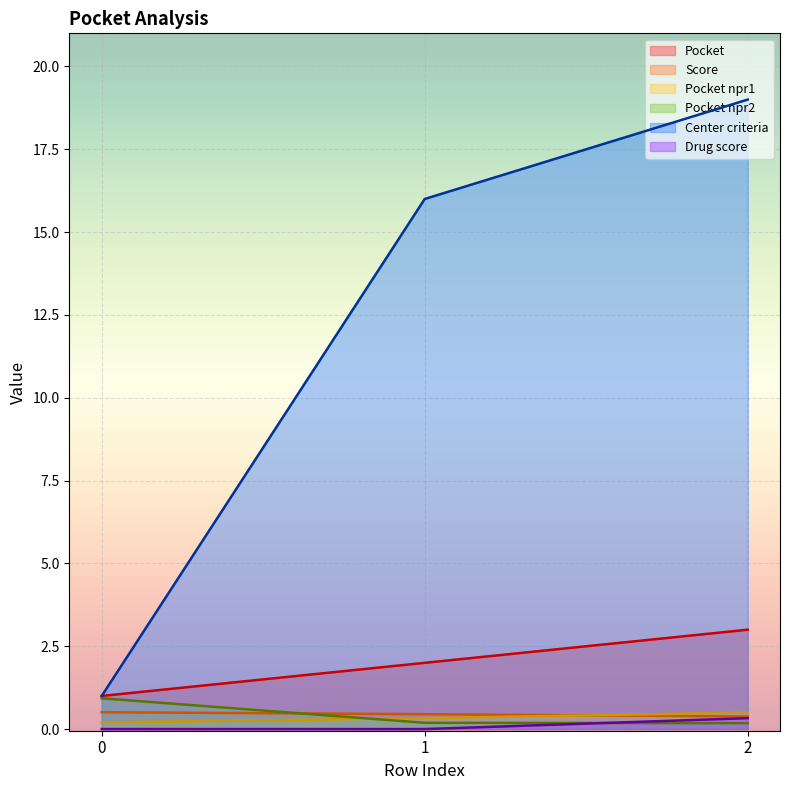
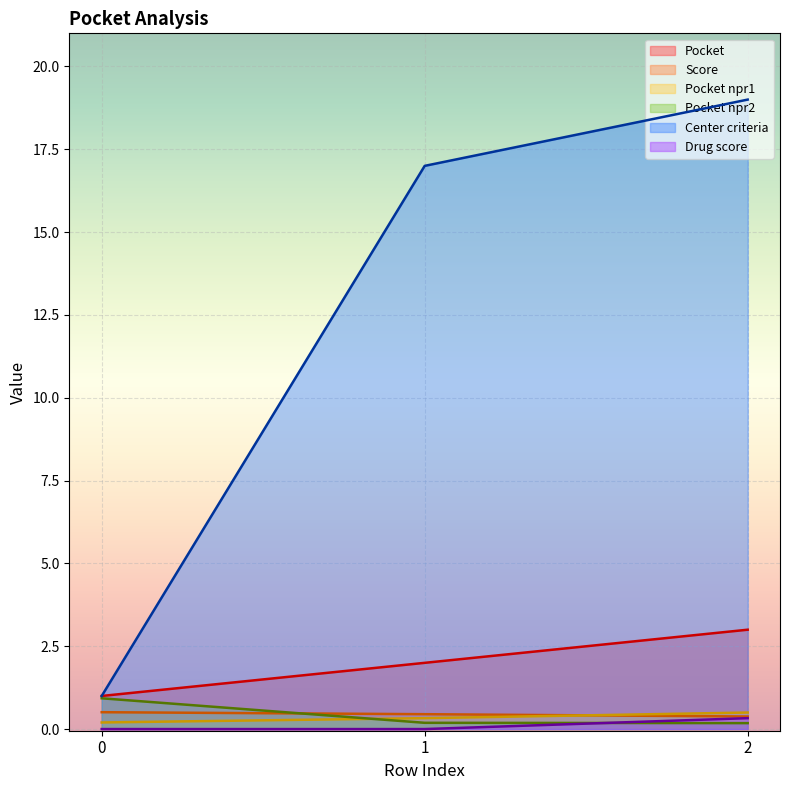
  {
    "Pocket npr2": {
      "1": 0.2,
      "2": 0.2
    },
    "Center criteria": {
-     "1": 16
+     "1": 17
    },
    "Drug score": {
      "0": 0,
      "1": 0
    }
  }
